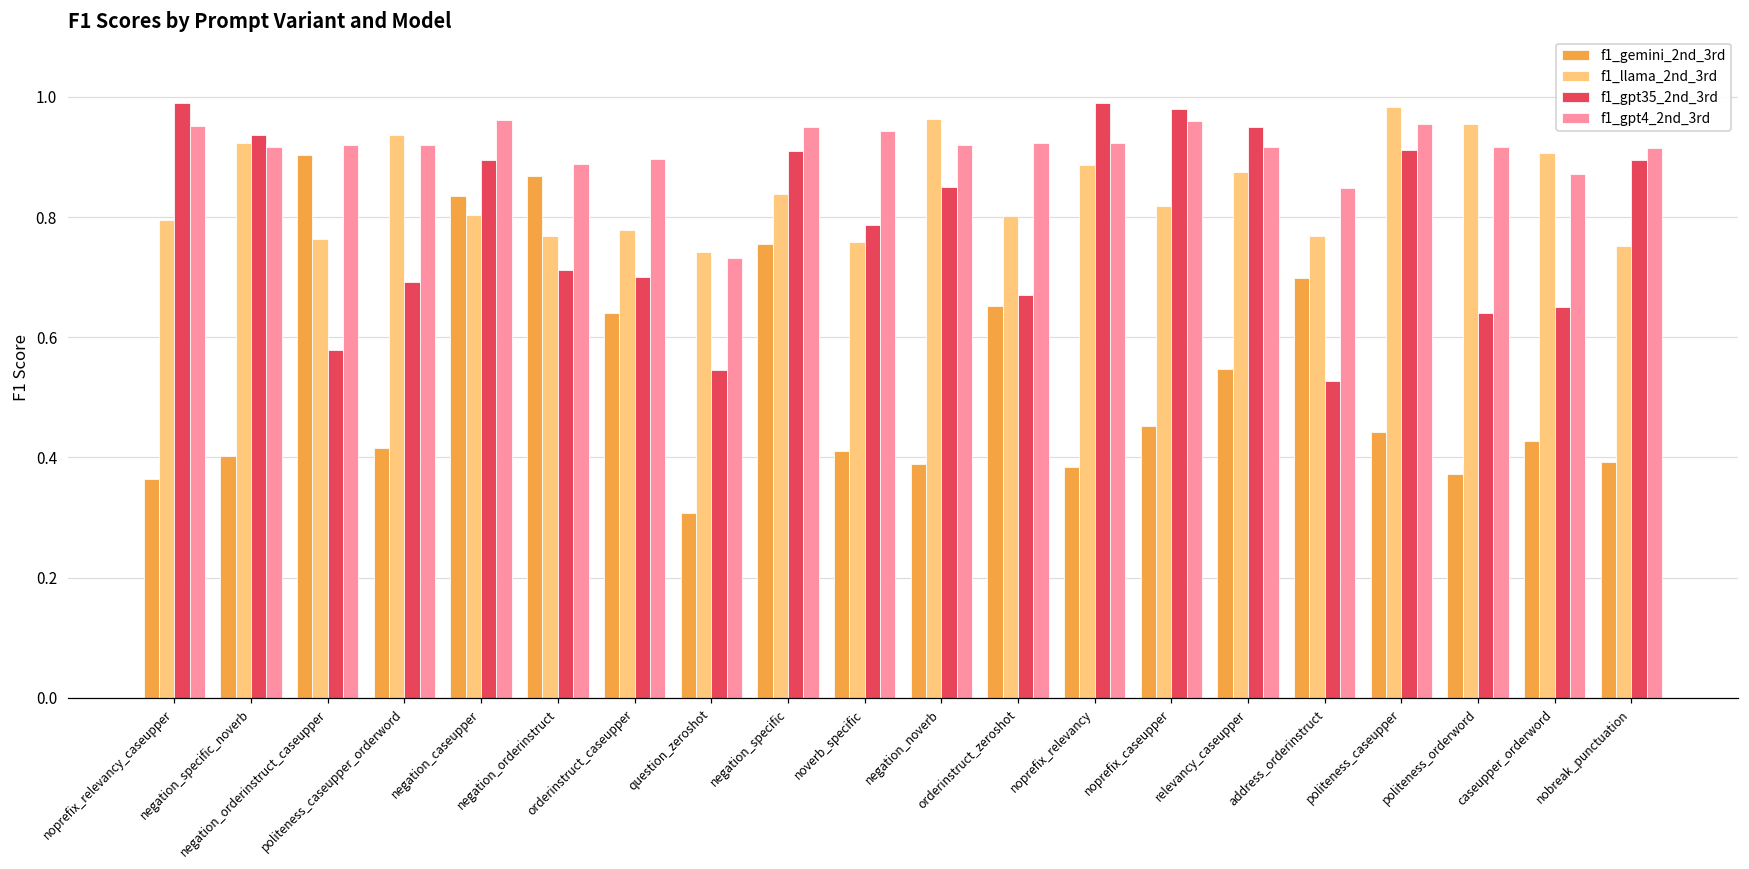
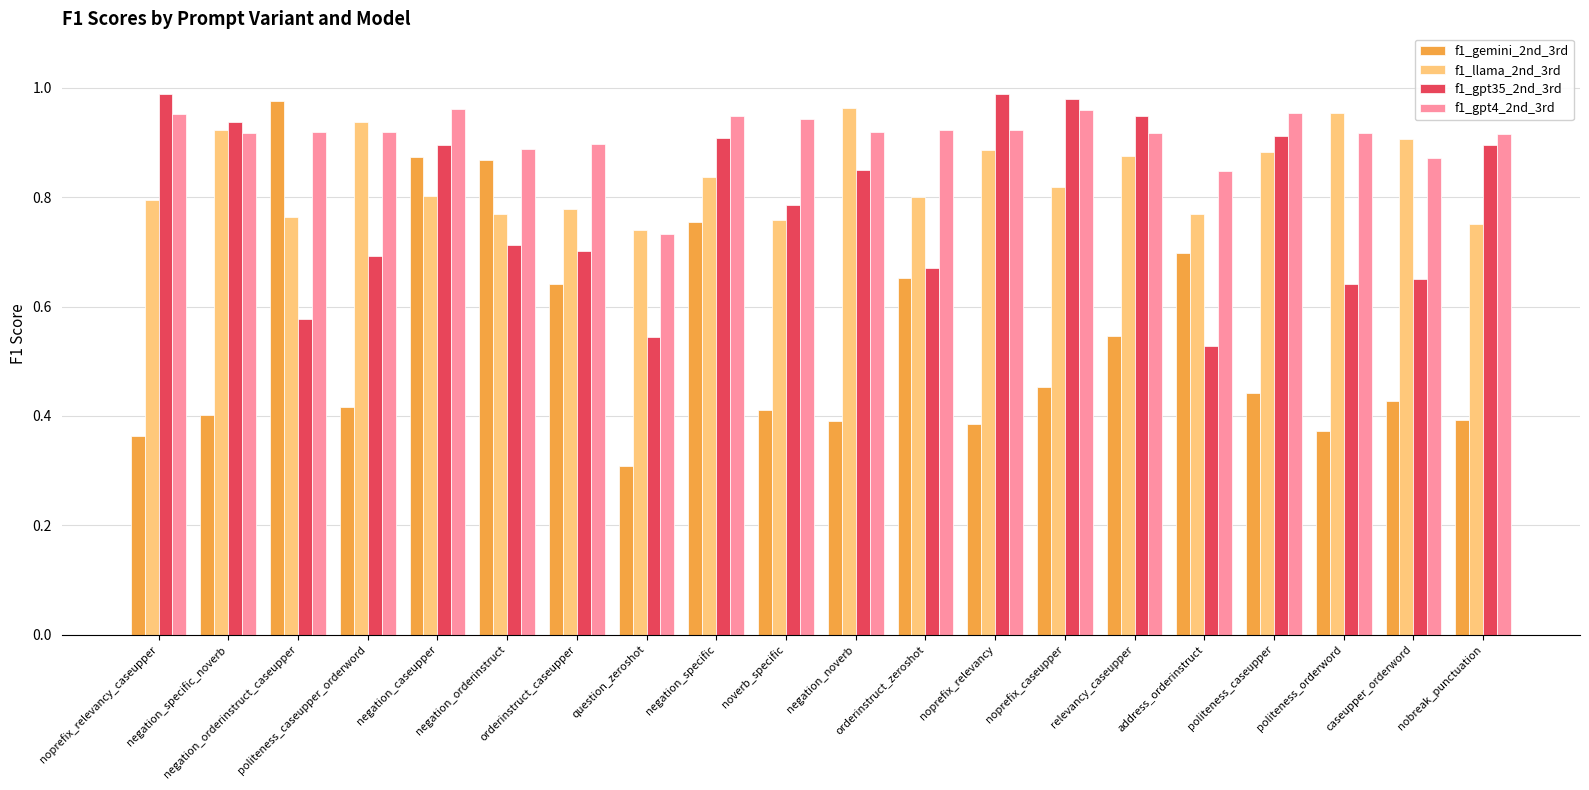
  {
    "f1_gemini_2nd_3rd": {
      "noprefix_relevancy_caseupper": 0.36,
      "negation_specific_noverb": 0.40,
-     "negation_orderinstruct_caseupper": 0.90,
+     "negation_orderinstruct_caseupper": 0.98,
      "politeness_caseupper_orderword": 0.42,
-     "negation_caseupper": 0.84,
+     "negation_caseupper": 0.87,
      "negation_orderinstruct": 0.87,
      "orderinstruct_caseupper": 0.64,
      "question_zeroshot": 0.31,
      "negation_specific": 0.76,
      "noverb_specific": 0.41,
      "negation_noverb": 0.39,
      "orderinstruct_zeroshot": 0.65,
      "noprefix_relevancy": 0.39,
      "noprefix_caseupper": 0.45,
      "relevancy_caseupper": 0.55,
      "address_orderinstruct": 0.70,
      "politeness_caseupper": 0.44,
      "politeness_orderword": 0.37,
      "caseupper_orderword": 0.43,
      "nobreak_punctuation": 0.39
    },
    "f1_llama_2nd_3rd": {
      "noprefix_relevancy_caseupper": 0.80,
      "negation_specific_noverb": 0.92,
      "negation_orderinstruct_caseupper": 0.76,
      "politeness_caseupper_orderword": 0.94,
      "negation_caseupper": 0.80,
      "negation_orderinstruct": 0.77,
      "orderinstruct_caseupper": 0.78,
      "question_zeroshot": 0.74,
      "negation_specific": 0.84,
      "noverb_specific": 0.76,
      "negation_noverb": 0.96,
      "orderinstruct_zeroshot": 0.80,
      "noprefix_relevancy": 0.89,
      "noprefix_caseupper": 0.82,
      "relevancy_caseupper": 0.88,
      "address_orderinstruct": 0.77,
-     "politeness_caseupper": 0.98,
+     "politeness_caseupper": 0.88,
      "politeness_orderword": 0.95,
      "caseupper_orderword": 0.91,
      "nobreak_punctuation": 0.75
    },
    "f1_gpt35_2nd_3rd": {
      "noprefix_relevancy_caseupper": 0.99,
      "negation_specific_noverb": 0.94,
      "negation_orderinstruct_caseupper": 0.58,
      "politeness_caseupper_orderword": 0.69,
      "negation_caseupper": 0.90,
      "negation_orderinstruct": 0.71,
      "orderinstruct_caseupper": 0.70,
      "question_zeroshot": 0.55,
      "negation_specific": 0.91,
      "noverb_specific": 0.79,
      "negation_noverb": 0.85,
      "orderinstruct_zeroshot": 0.67,
      "noprefix_relevancy": 0.99,
      "noprefix_caseupper": 0.98,
      "relevancy_caseupper": 0.95,
      "address_orderinstruct": 0.53,
      "politeness_caseupper": 0.91,
      "politeness_orderword": 0.64,
      "caseupper_orderword": 0.65,
      "nobreak_punctuation": 0.90
    },
    "f1_gpt4_2nd_3rd": {
      "noprefix_relevancy_caseupper": 0.95,
      "negation_specific_noverb": 0.92,
      "negation_orderinstruct_caseupper": 0.92,
      "politeness_caseupper_orderword": 0.92,
      "negation_caseupper": 0.96,
      "negation_orderinstruct": 0.89,
      "orderinstruct_caseupper": 0.90,
      "question_zeroshot": 0.73,
      "negation_specific": 0.95,
      "noverb_specific": 0.94,
      "negation_noverb": 0.92,
      "orderinstruct_zeroshot": 0.92,
      "noprefix_relevancy": 0.92,
      "noprefix_caseupper": 0.96,
      "relevancy_caseupper": 0.92,
      "address_orderinstruct": 0.85,
      "politeness_caseupper": 0.95,
      "politeness_orderword": 0.92,
      "caseupper_orderword": 0.87,
      "nobreak_punctuation": 0.92
    }
  }
